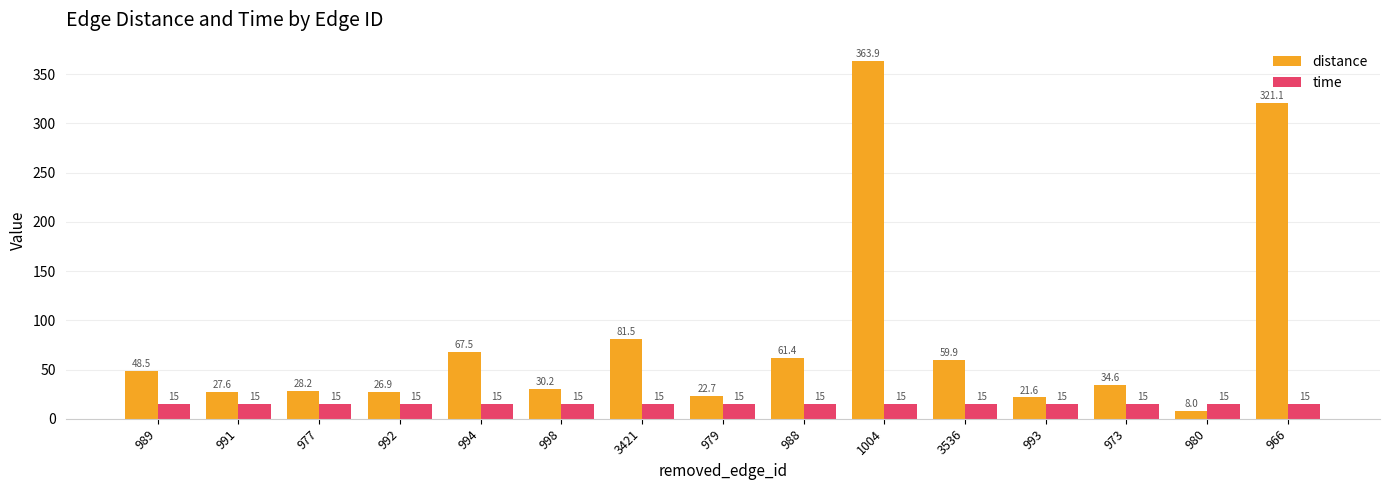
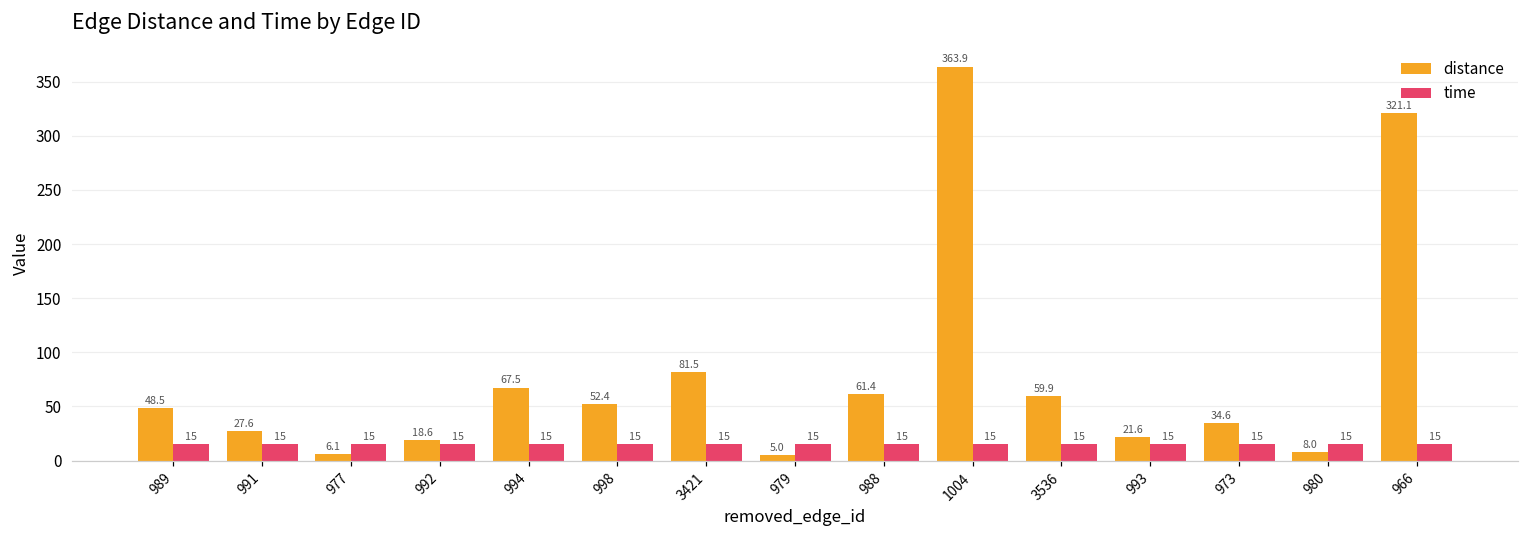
  {
    "distance": {
      "989": 48.5,
      "991": 27.6,
-     "977": 28.2,
-     "992": 26.9,
+     "977": 6.1,
+     "992": 18.6,
      "994": 67.5,
-     "998": 30.2,
+     "998": 52.4,
      "3421": 81.5,
-     "979": 22.7,
+     "979": 5.0,
      "988": 61.4,
      "1004": 363.9,
      "3536": 59.9,
      "993": 21.6,
      "973": 34.6,
      "980": 8.0,
      "966": 321.1
    },
    "time": {
      "989": 15,
      "991": 15,
      "977": 15,
      "992": 15,
      "994": 15,
      "998": 15,
      "3421": 15,
      "979": 15,
      "988": 15,
      "1004": 15,
      "3536": 15,
      "993": 15,
      "973": 15,
      "980": 15,
      "966": 15
    }
  }
